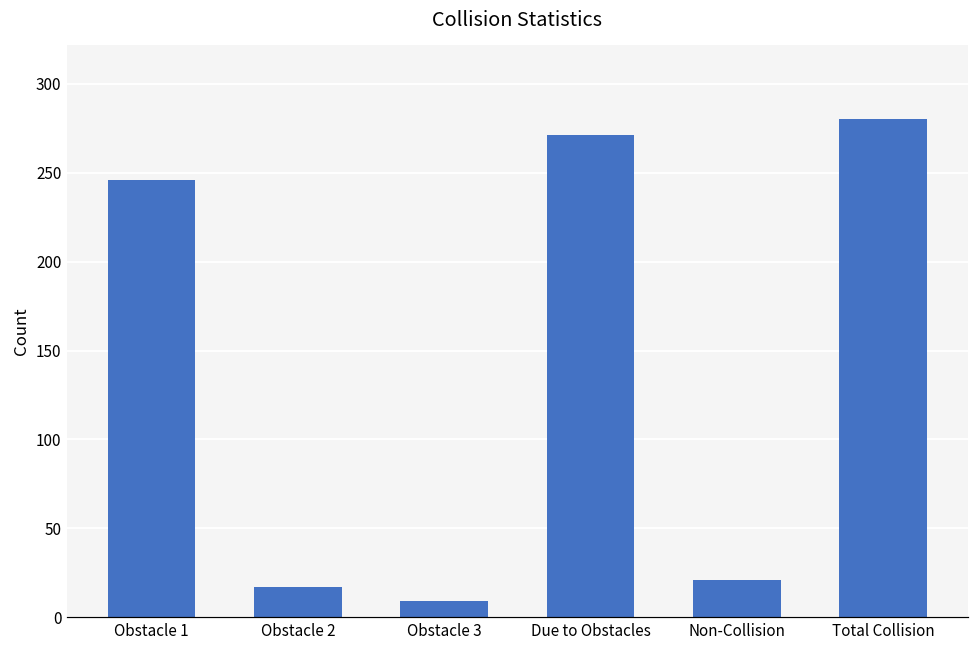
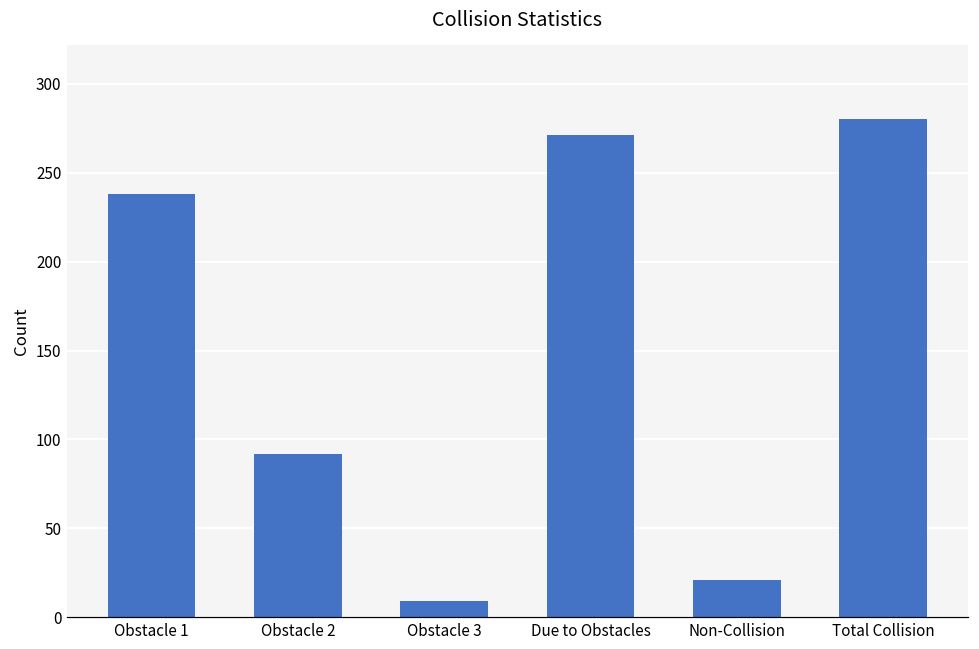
  {
-   "Obstacle 1": 246,
-   "Obstacle 2": 17,
+   "Obstacle 1": 238,
+   "Obstacle 2": 92,
    "Obstacle 3": 9,
    "Due to Obstacles": 271,
    "Non-Collision": 21,
    "Total Collision": 280
  }
